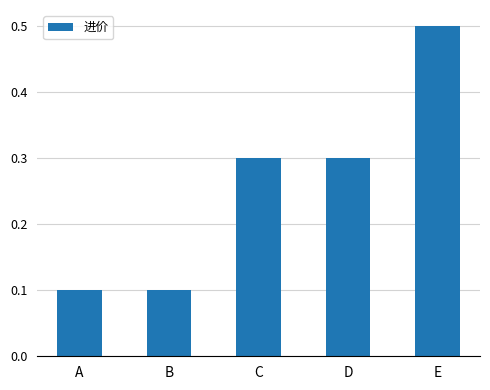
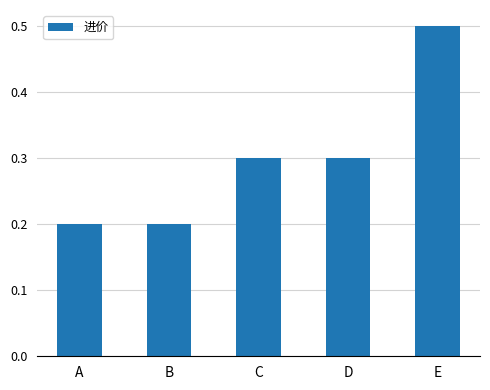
  {
-   "A": 0.1,
-   "B": 0.1,
+   "A": 0.2,
+   "B": 0.2,
    "C": 0.3,
    "D": 0.3,
    "E": 0.5
  }
